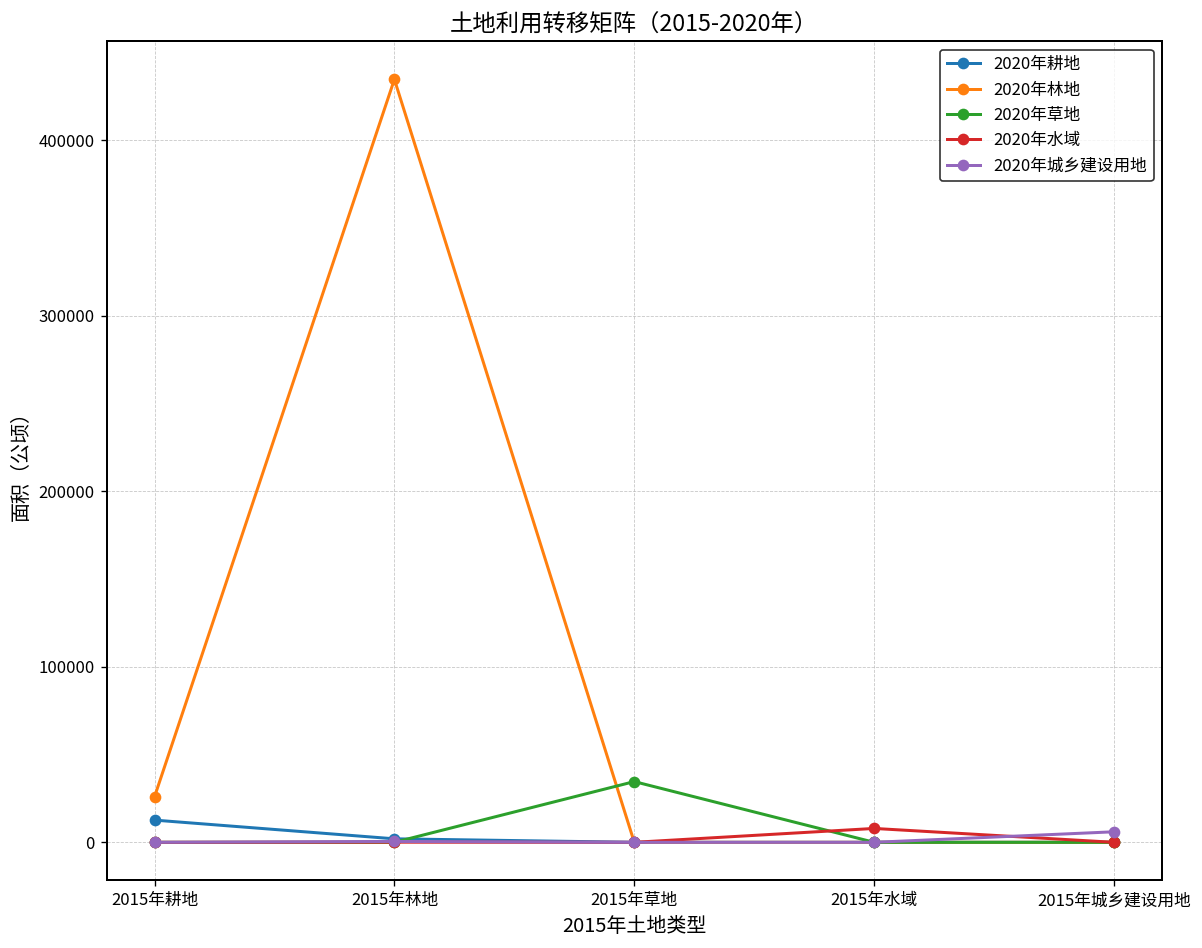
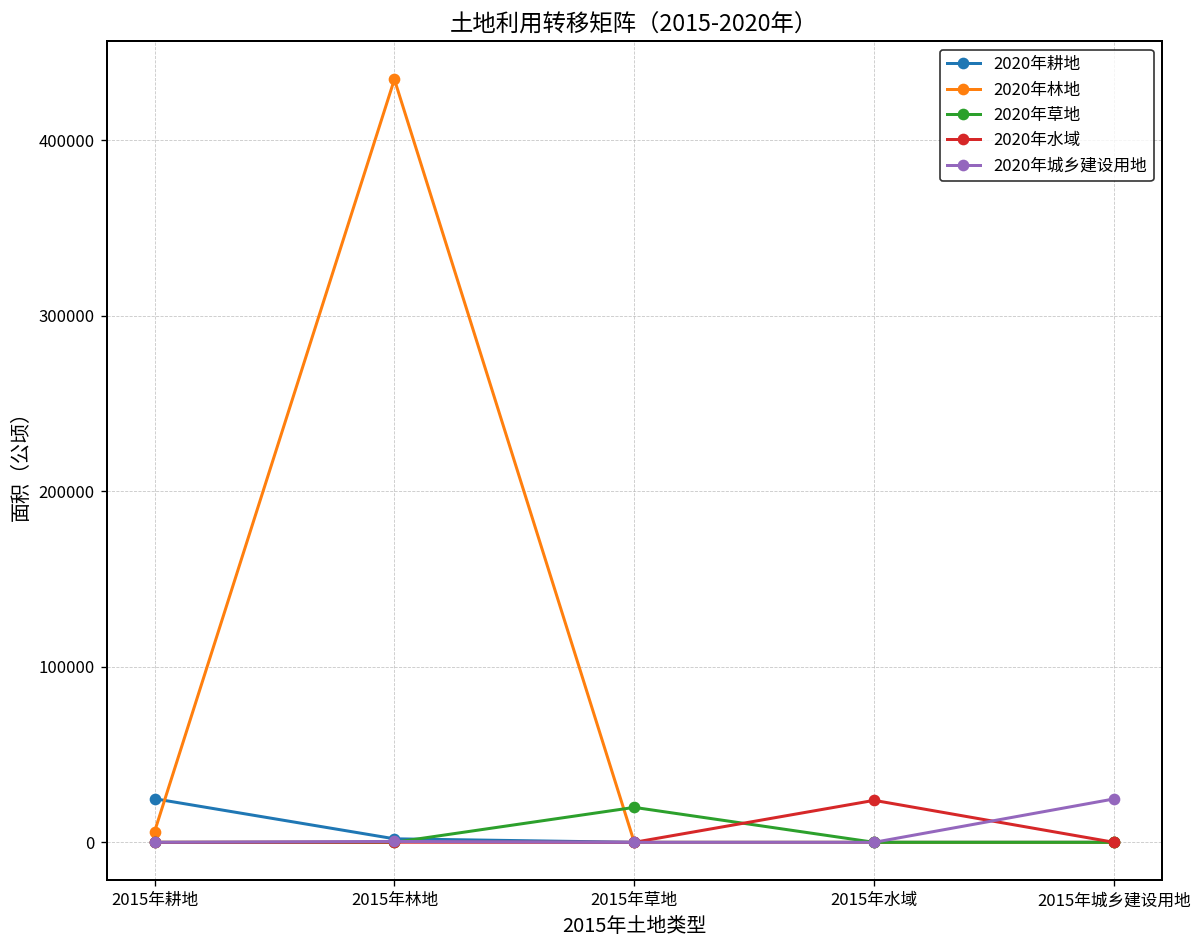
  {
    "2020年耕地": {
-     "2015年耕地": 13000
+     "2015年耕地": 25000
    },
    "2020年林地": {
-     "2015年耕地": 26000,
+     "2015年耕地": 6000,
      "2015年林地": 435000
    },
    "2020年草地": {
-     "2015年草地": 35000
+     "2015年草地": 20000
    },
    "2020年水域": {
-     "2015年水域": 8000
+     "2015年水域": 24000
    },
    "2020年城乡建设用地": {
-     "2015年城乡建设用地": 6000
+     "2015年城乡建设用地": 25000
    }
  }
